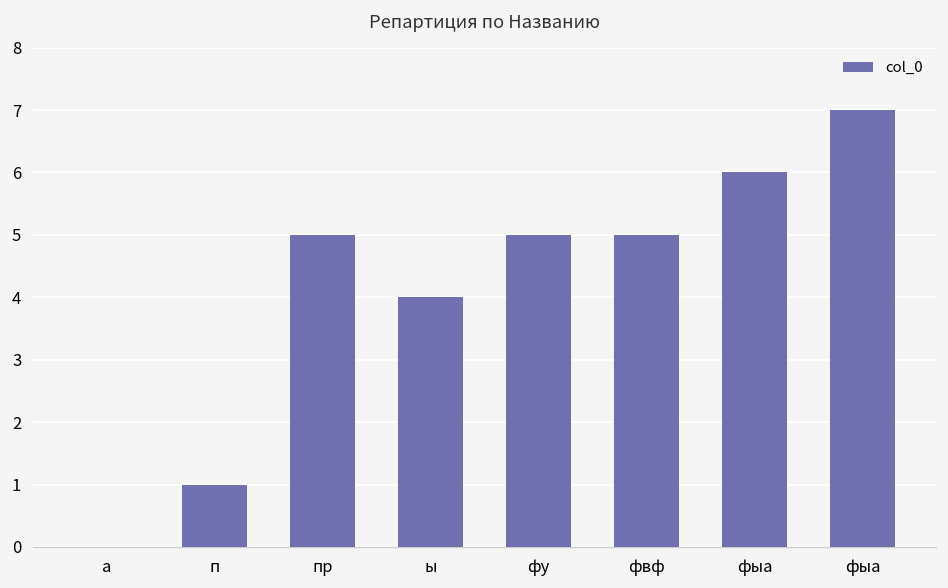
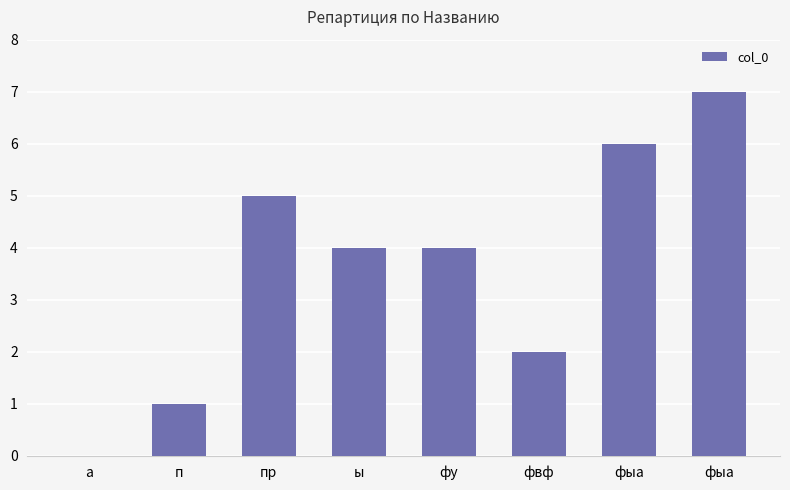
  {
    "а": 0,
    "п": 1,
    "пр": 5,
    "ы": 4,
-   "фу": 5,
-   "фвф": 5
+   "фу": 4,
+   "фвф": 2
  }
